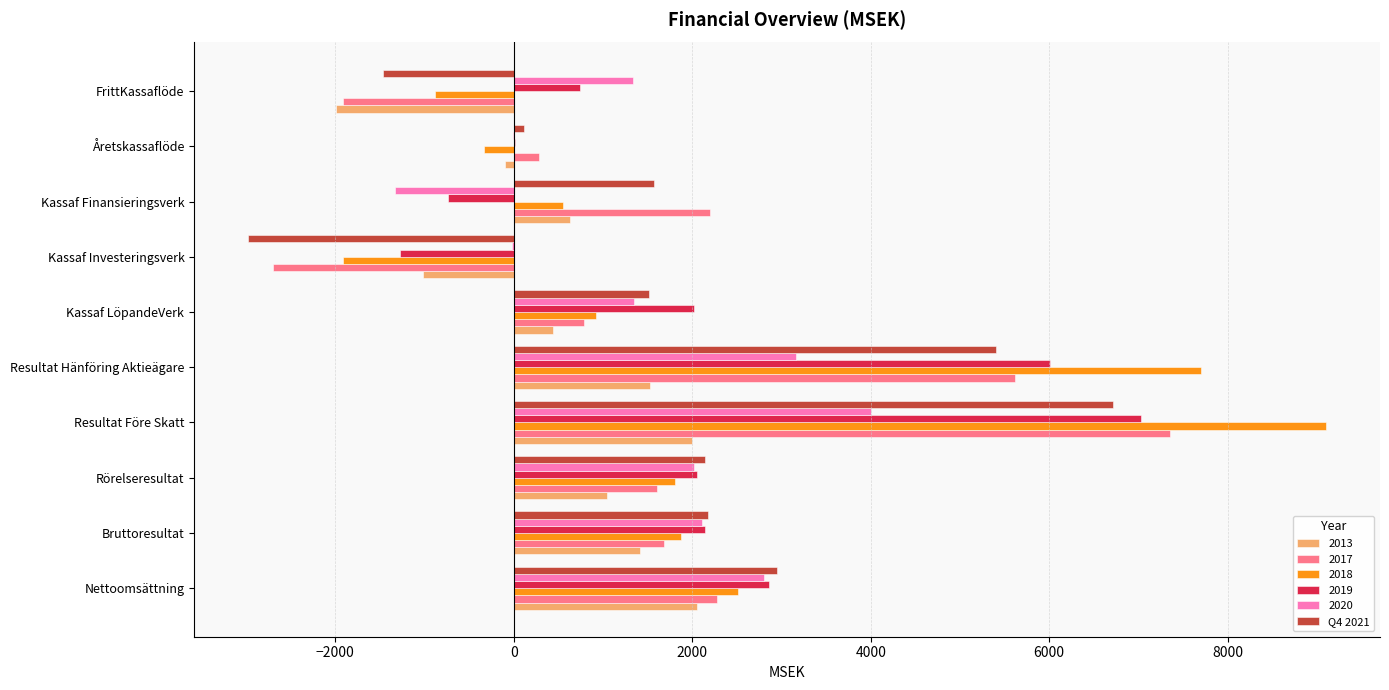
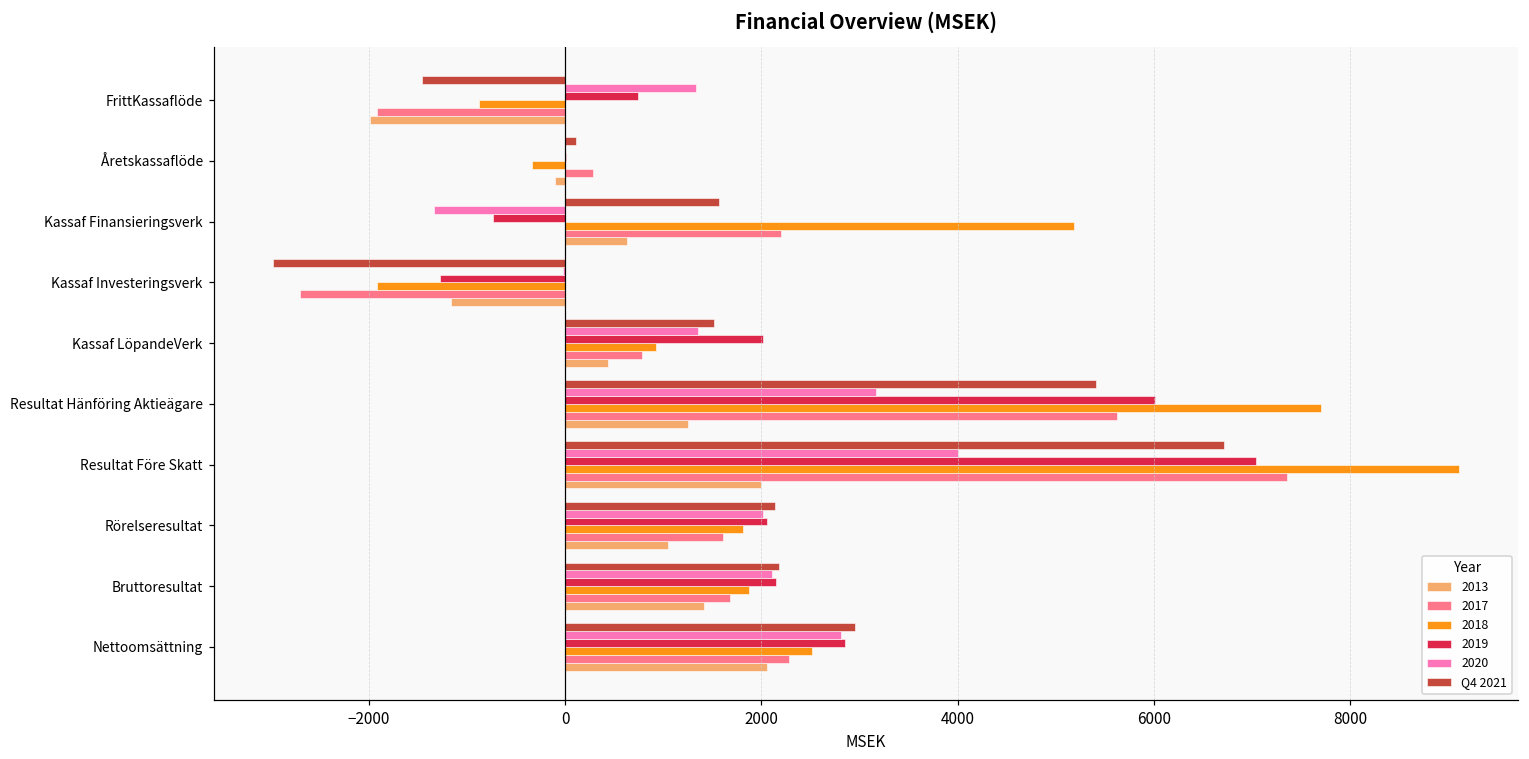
  {
    "2013": {
      "FrittKassaflöde": -2000,
      "Åretskassaflöde": -100,
      "Kassaf Finansieringsverk": 600,
-     "Kassaf Investeringsverk": -1000,
+     "Kassaf Investeringsverk": -1200,
      "Kassaf LöpandeVerk": 400,
-     "Resultat Hänföring Aktieägare": 1500,
+     "Resultat Hänföring Aktieägare": 1300,
      "Resultat Före Skatt": 2000,
      "Rörelseresultat": 1000,
      "Bruttoresultat": 1400,
      "Nettoomsättning": 2100
    },
    "2018": {
      "FrittKassaflöde": -900,
      "Åretskassaflöde": -300,
-     "Kassaf Finansieringsverk": 500,
+     "Kassaf Finansieringsverk": 5200,
      "Kassaf Investeringsverk": -1900,
      "Kassaf LöpandeVerk": 900,
      "Resultat Hänföring Aktieägare": 7700,
      "Resultat Före Skatt": 9100,
      "Rörelseresultat": 1800,
      "Bruttoresultat": 1900,
      "Nettoomsättning": 2500
    }
  }
